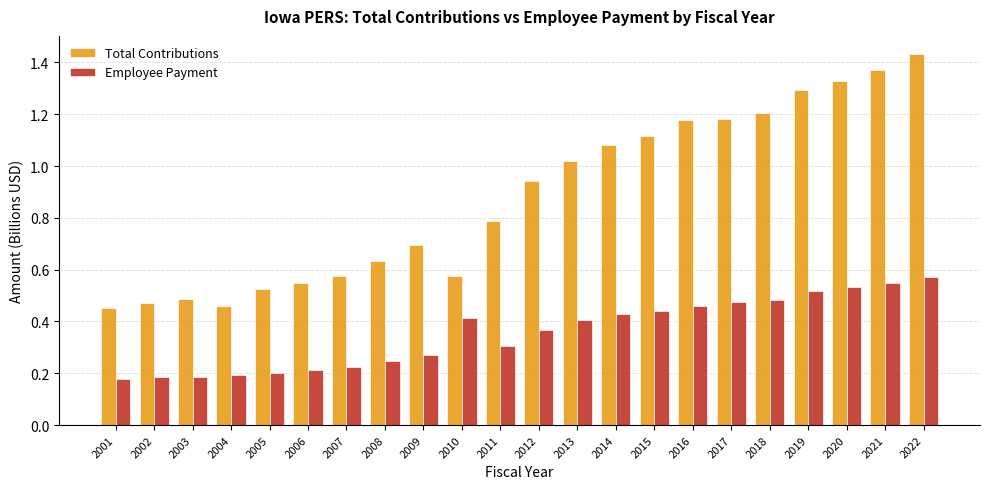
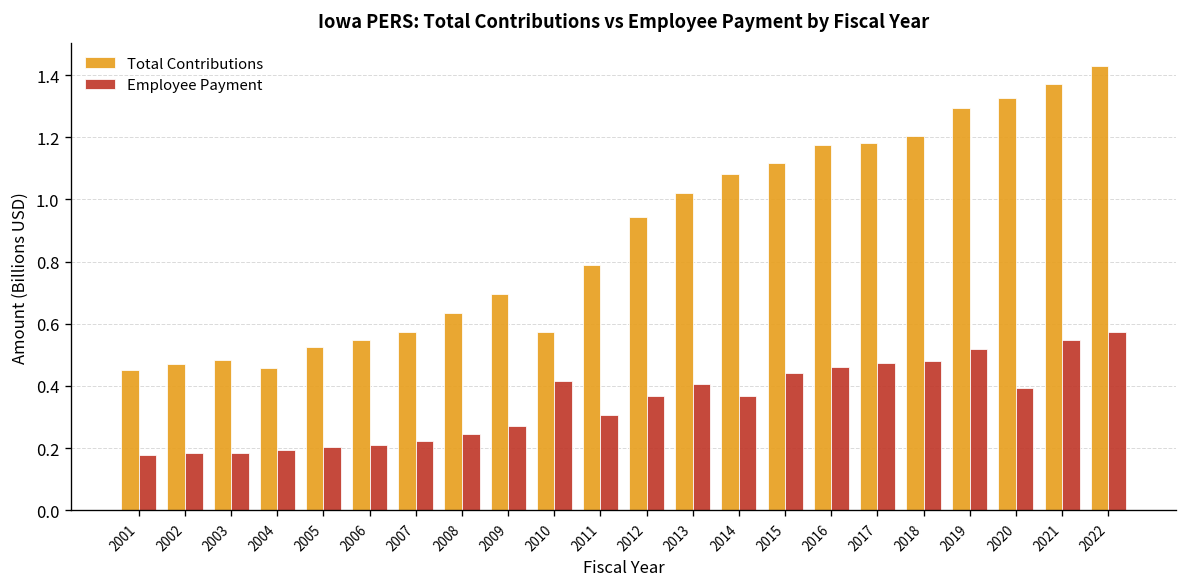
  {
    "Total Contributions": {
      "2001": 0.45,
      "2002": 0.47,
      "2003": 0.48,
      "2004": 0.46,
      "2005": 0.52,
      "2006": 0.55,
      "2007": 0.57,
      "2008": 0.63,
      "2009": 0.70,
      "2010": 0.57,
      "2011": 0.79,
      "2012": 0.94,
      "2013": 1.02,
      "2014": 1.08,
      "2015": 1.12,
      "2016": 1.18,
      "2017": 1.18,
      "2018": 1.20,
      "2019": 1.29,
      "2020": 1.33,
      "2021": 1.37,
      "2022": 1.43
    },
    "Employee Payment": {
      "2001": 0.18,
      "2002": 0.19,
      "2003": 0.19,
      "2004": 0.19,
      "2005": 0.20,
      "2006": 0.21,
      "2007": 0.22,
      "2008": 0.25,
      "2009": 0.27,
      "2010": 0.42,
      "2011": 0.31,
      "2012": 0.37,
      "2013": 0.40,
-     "2014": 0.43,
+     "2014": 0.37,
      "2015": 0.44,
      "2016": 0.46,
      "2017": 0.47,
      "2018": 0.48,
      "2019": 0.52,
-     "2020": 0.53,
+     "2020": 0.39,
      "2021": 0.55,
      "2022": 0.57
    }
  }
